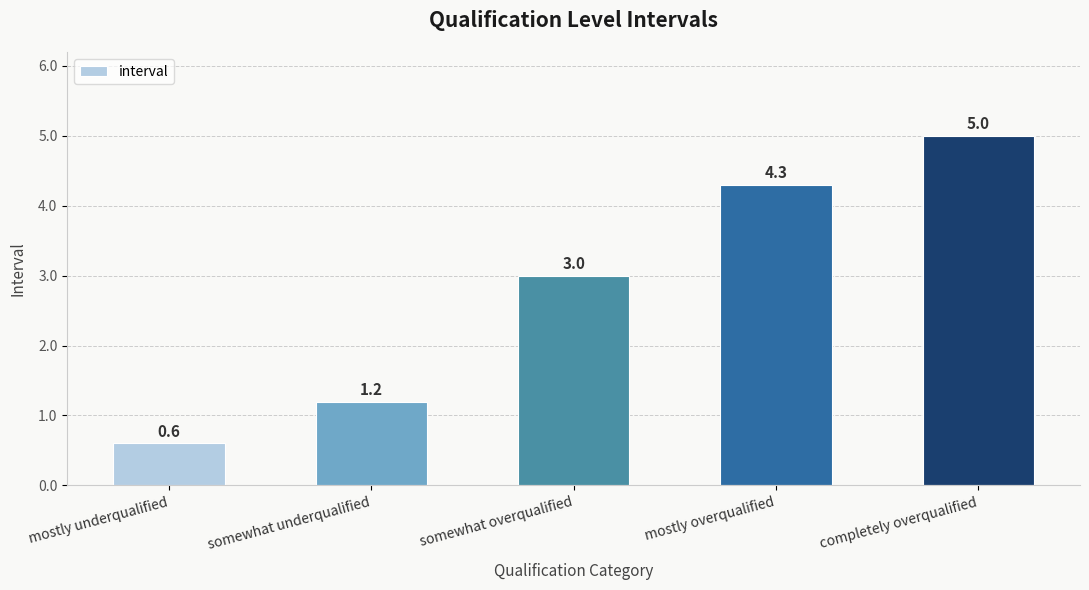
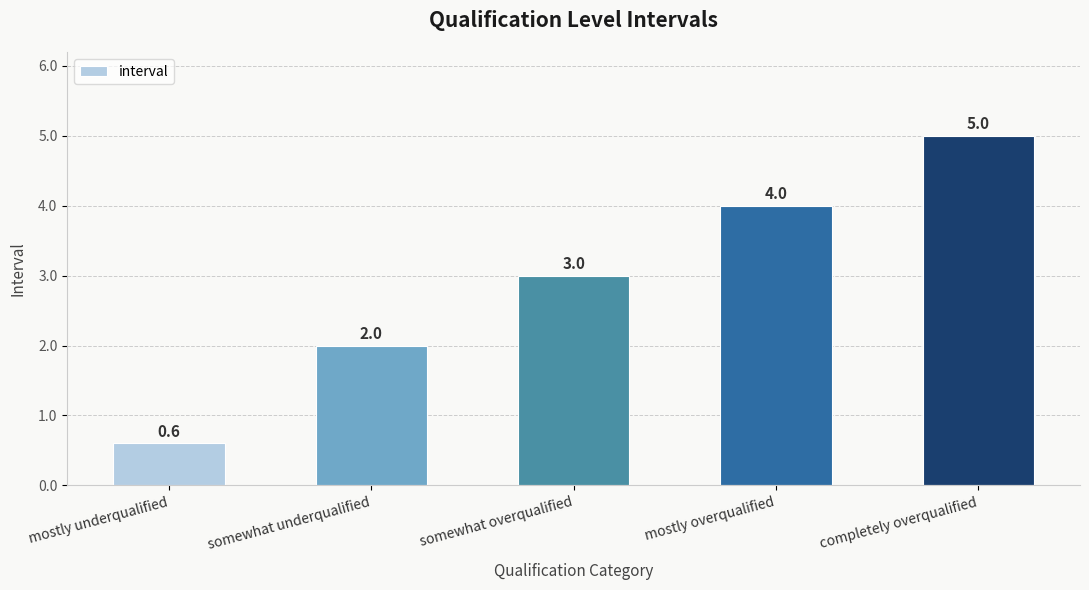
  {
    "mostly underqualified": 0.6,
-   "somewhat underqualified": 1.2,
+   "somewhat underqualified": 2.0,
    "somewhat overqualified": 3.0,
-   "mostly overqualified": 4.3,
+   "mostly overqualified": 4.0,
    "completely overqualified": 5.0
  }
